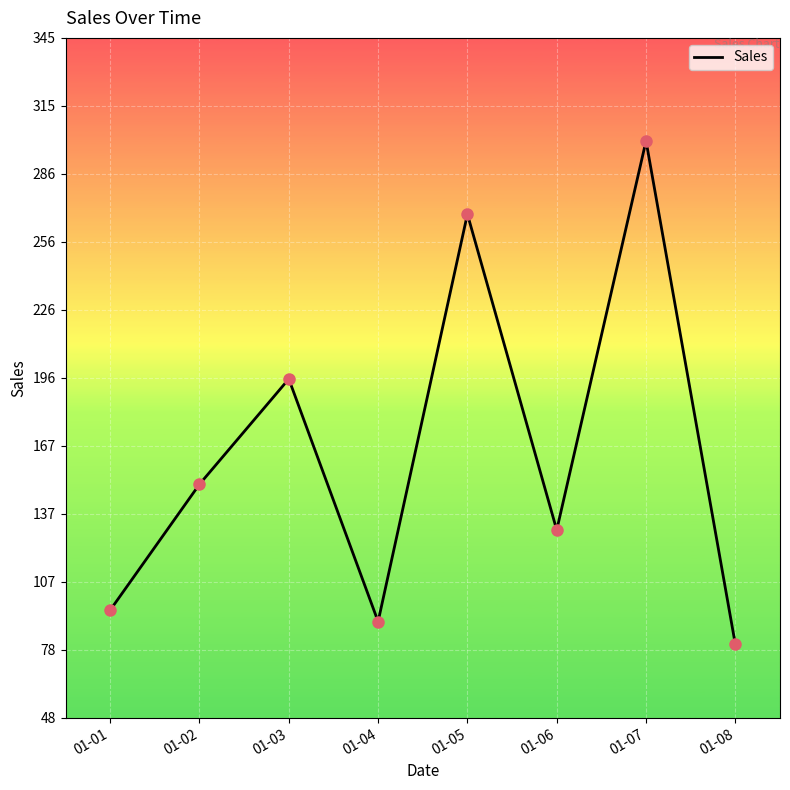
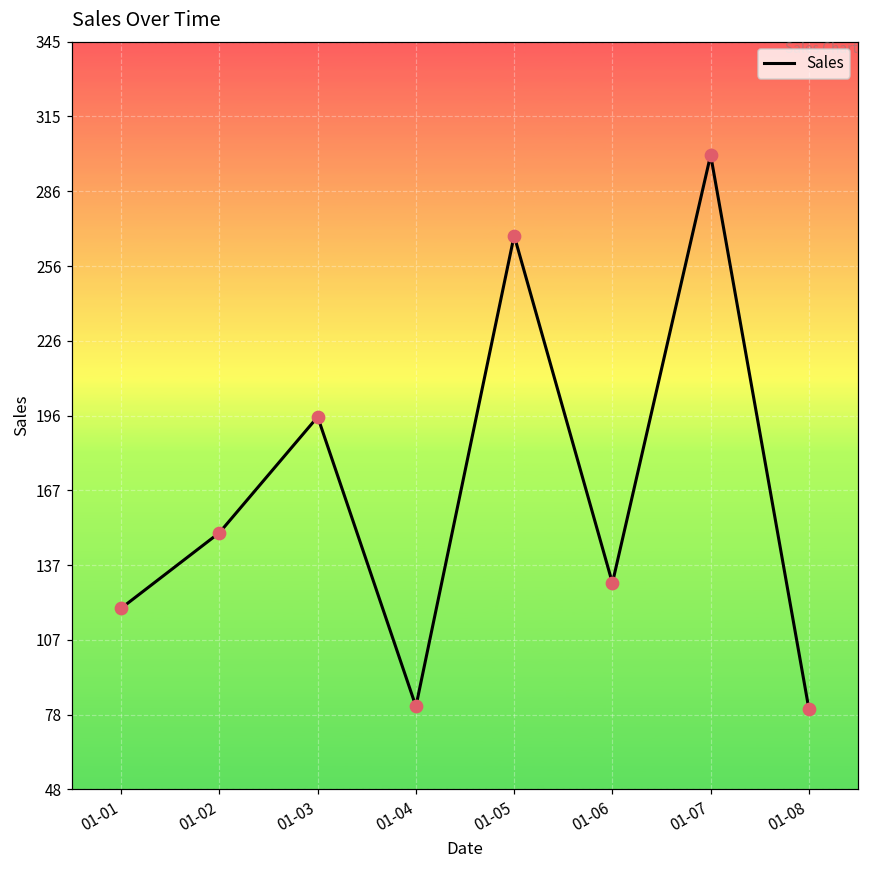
  {
-   "01-01": 95,
+   "01-01": 120,
    "01-02": 150,
    "01-03": 196,
-   "01-04": 90,
+   "01-04": 81,
    "01-05": 268,
    "01-06": 130,
    "01-07": 300,
    "01-08": 80
  }
